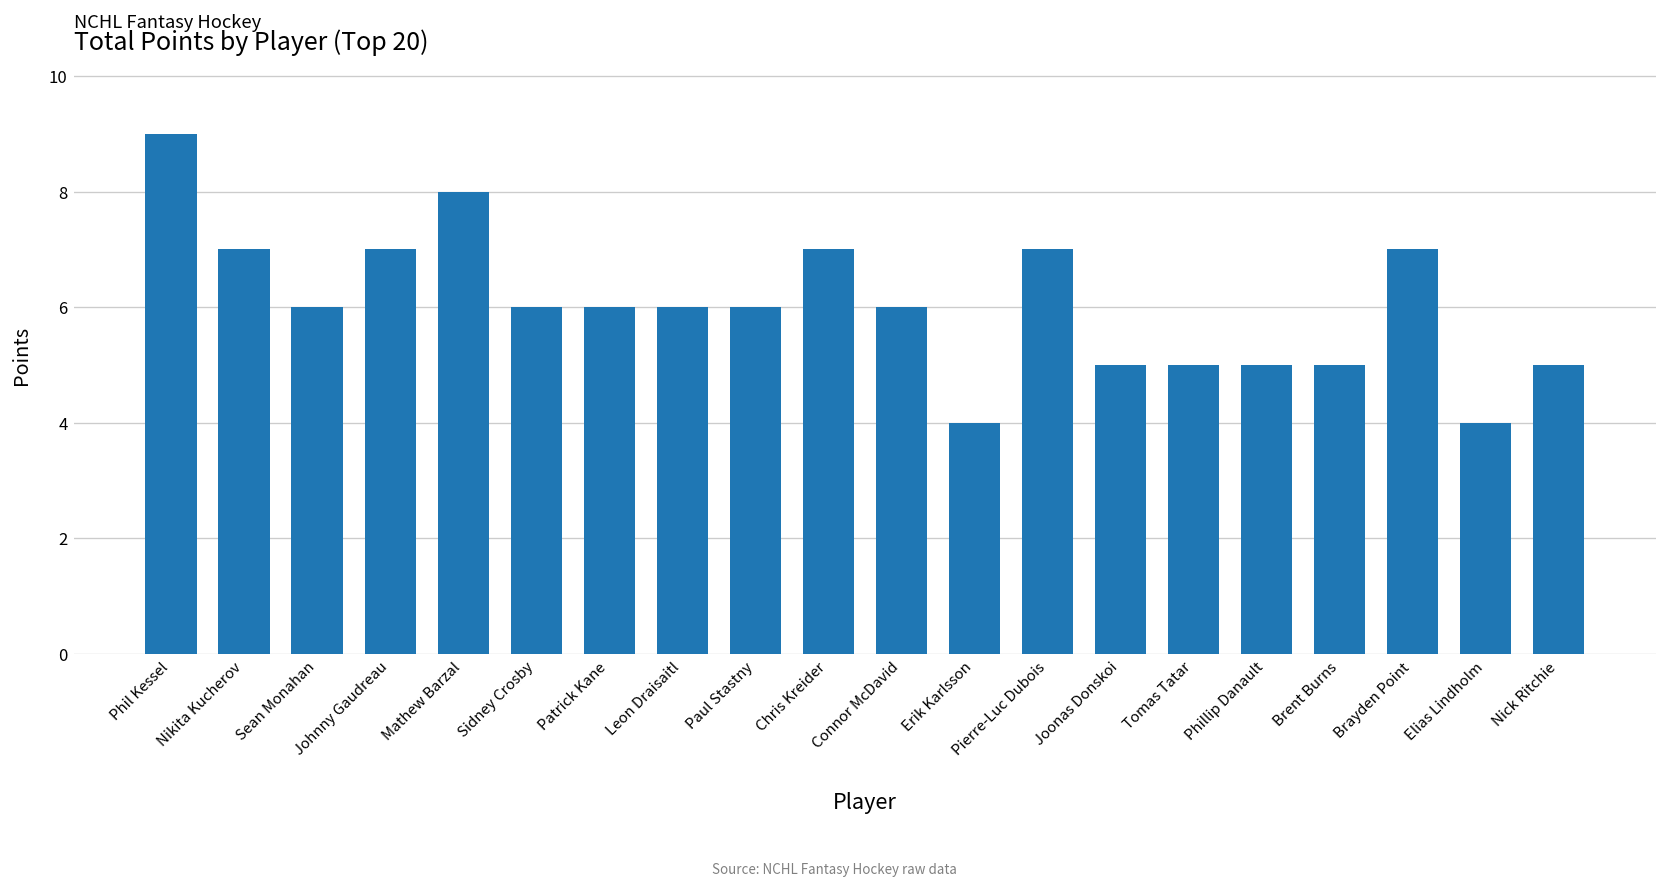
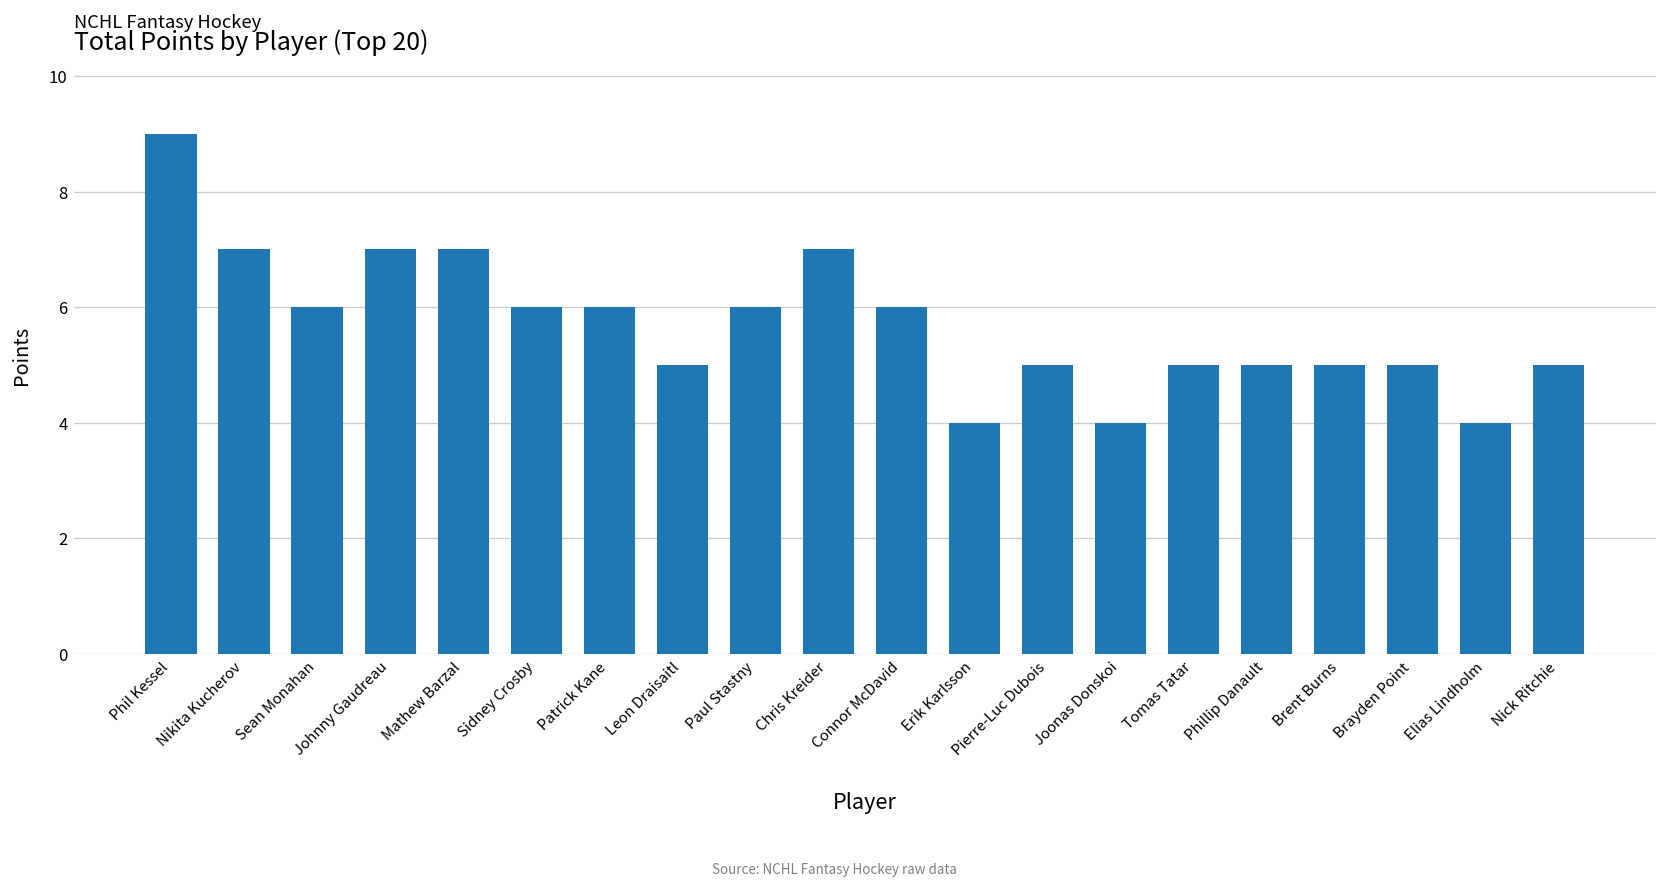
  {
    "Phil Kessel": 9,
    "Nikita Kucherov": 7,
    "Sean Monahan": 6,
    "Johnny Gaudreau": 7,
-   "Mathew Barzal": 8,
+   "Mathew Barzal": 7,
    "Sidney Crosby": 6,
    "Patrick Kane": 6,
-   "Leon Draisaitl": 6,
+   "Leon Draisaitl": 5,
    "Paul Stastny": 6,
    "Chris Kreider": 7,
    "Connor McDavid": 6,
    "Erik Karlsson": 4,
-   "Pierre-Luc Dubois": 7,
-   "Joonas Donskoi": 5,
+   "Pierre-Luc Dubois": 5,
+   "Joonas Donskoi": 4,
    "Tomas Tatar": 5,
    "Phillip Danault": 5,
    "Brent Burns": 5,
-   "Brayden Point": 7,
+   "Brayden Point": 5,
    "Elias Lindholm": 4,
    "Nick Ritchie": 5
  }
